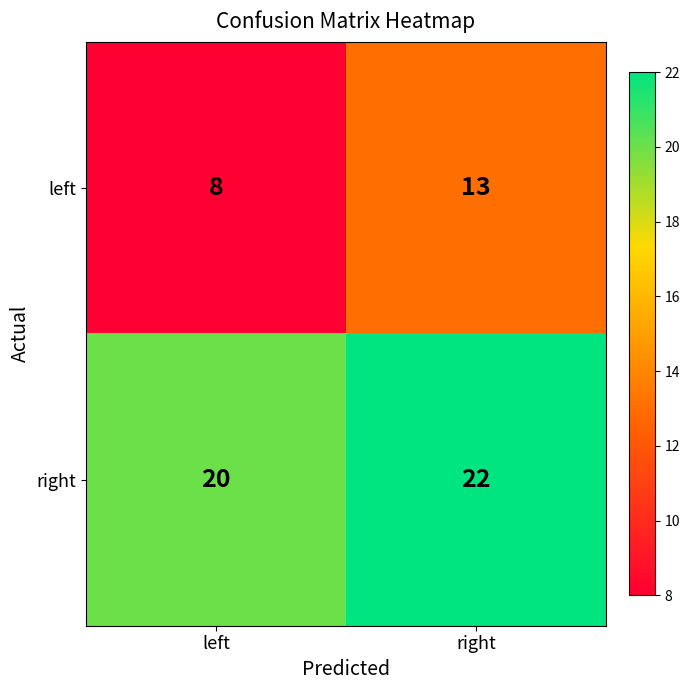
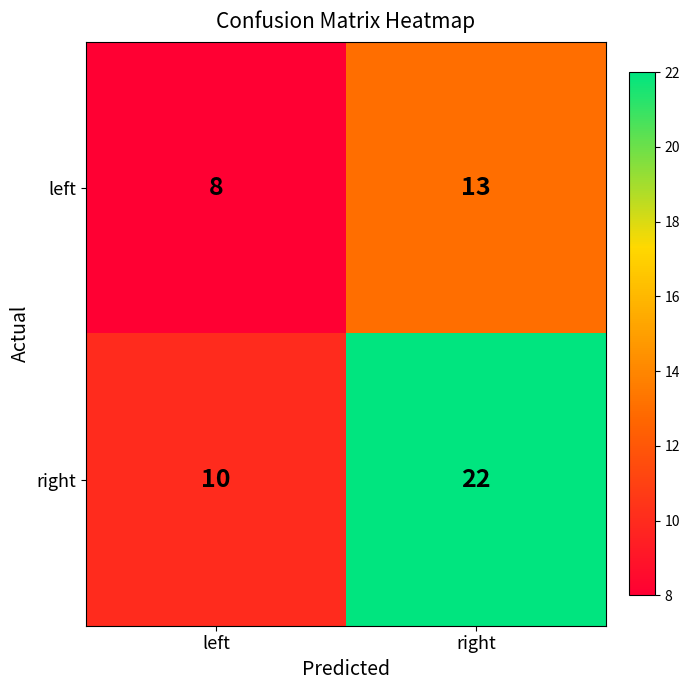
  {
    "left": {
      "left": 8,
      "right": 13
    },
    "right": {
-     "left": 20,
+     "left": 10,
      "right": 22
    }
  }
